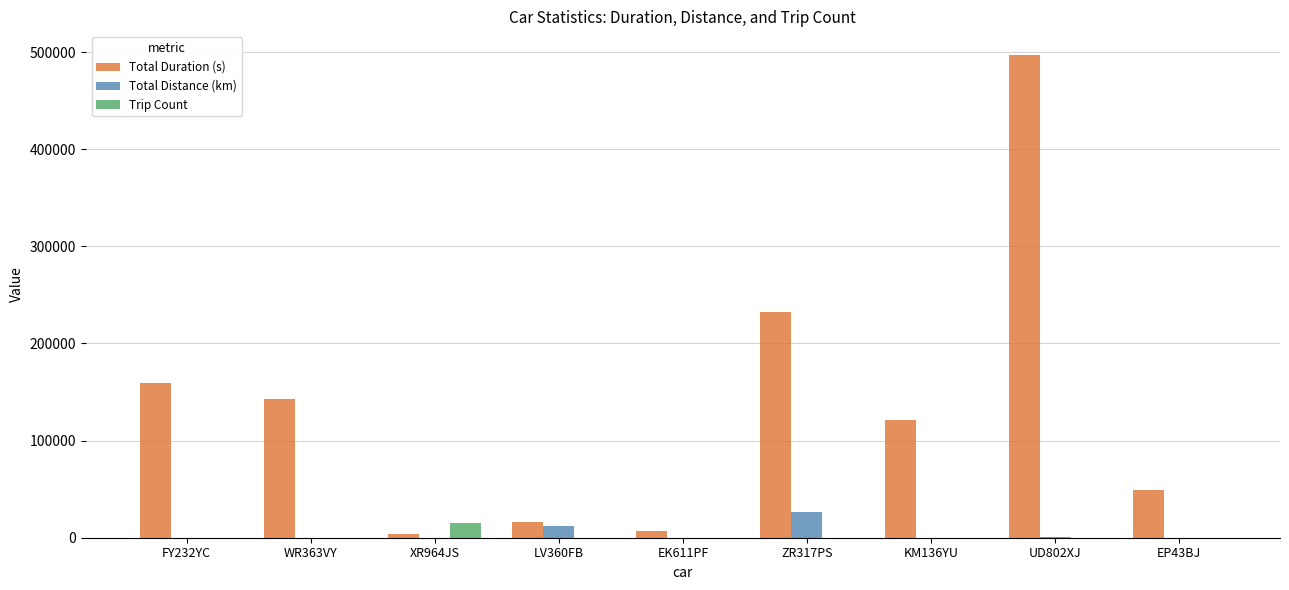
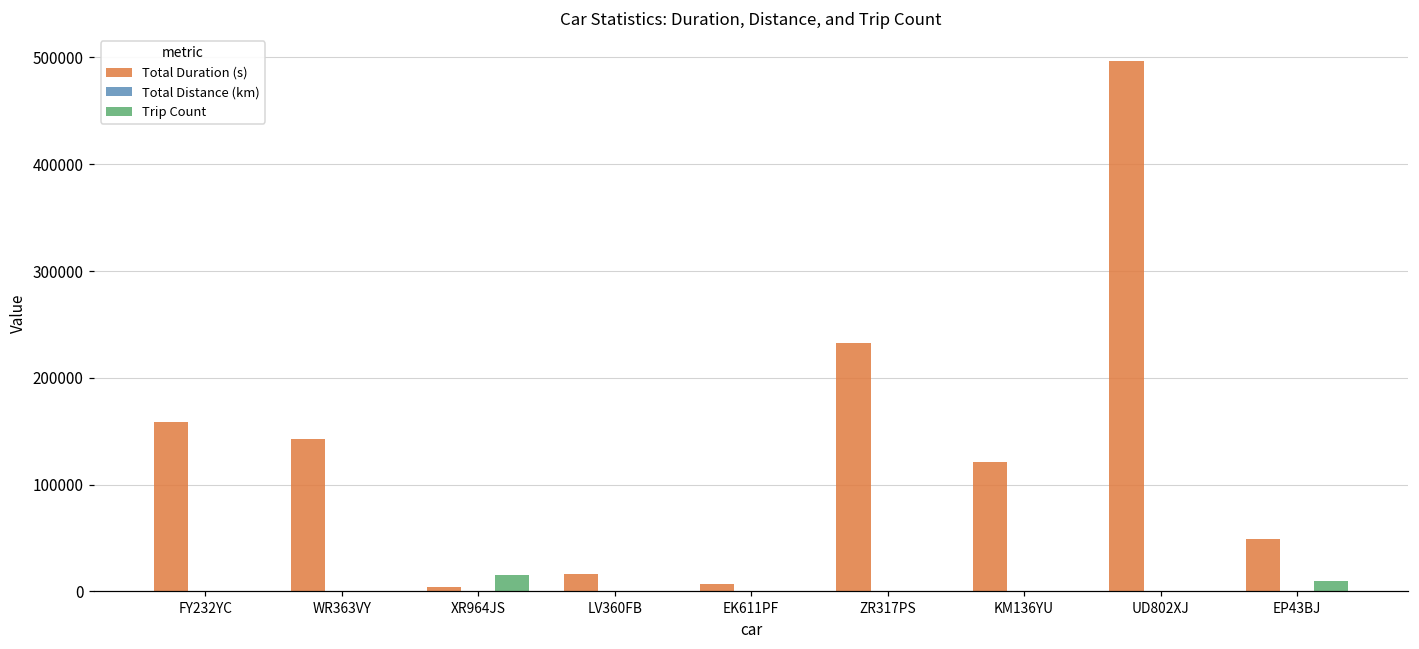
  {
    "Total Duration (s)": {
      "FY232YC": 160000,
      "WR363VY": 140000,
      "XR964JS": 0,
      "LV360FB": 20000,
      "EK611PF": 10000,
      "ZR317PS": 230000,
      "KM136YU": 120000,
      "UD802XJ": 500000,
      "EP43BJ": 50000
    },
    "Total Distance (km)": {
-     "LV360FB": 10000,
-     "ZR317PS": 30000
+     "LV360FB": 0,
+     "ZR317PS": 0
    },
    "Trip Count": {
      "XR964JS": 10000,
-     "EP43BJ": 0
+     "EP43BJ": 10000
    }
  }
